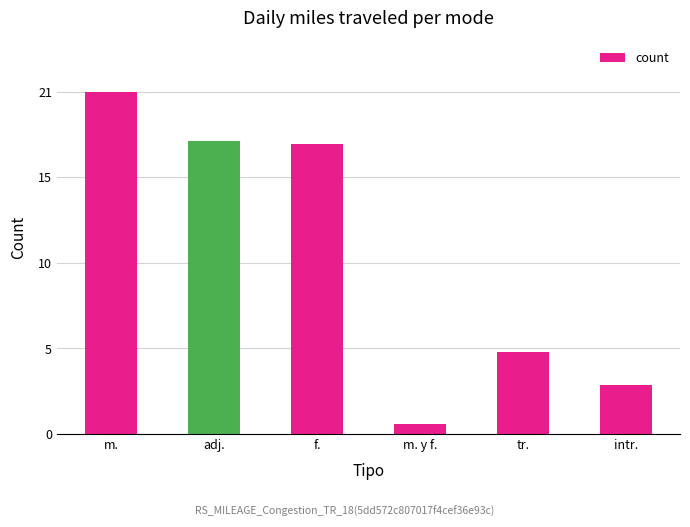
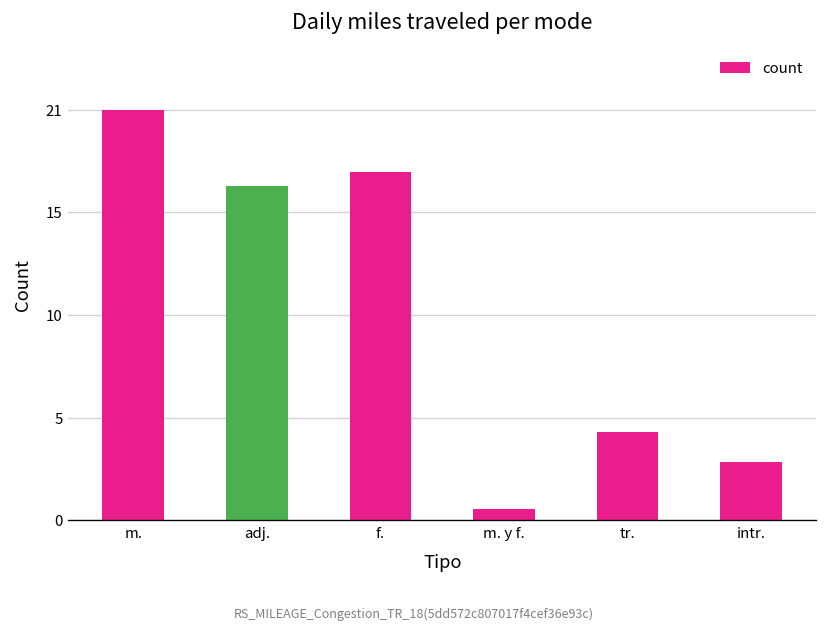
  {
    "m.": 21.0,
-   "adj.": 18.0,
+   "adj.": 17.1,
    "f.": 17.8,
    "m. y f.": 0.6,
-   "tr.": 5.0,
+   "tr.": 4.5,
    "intr.": 3.0
  }
